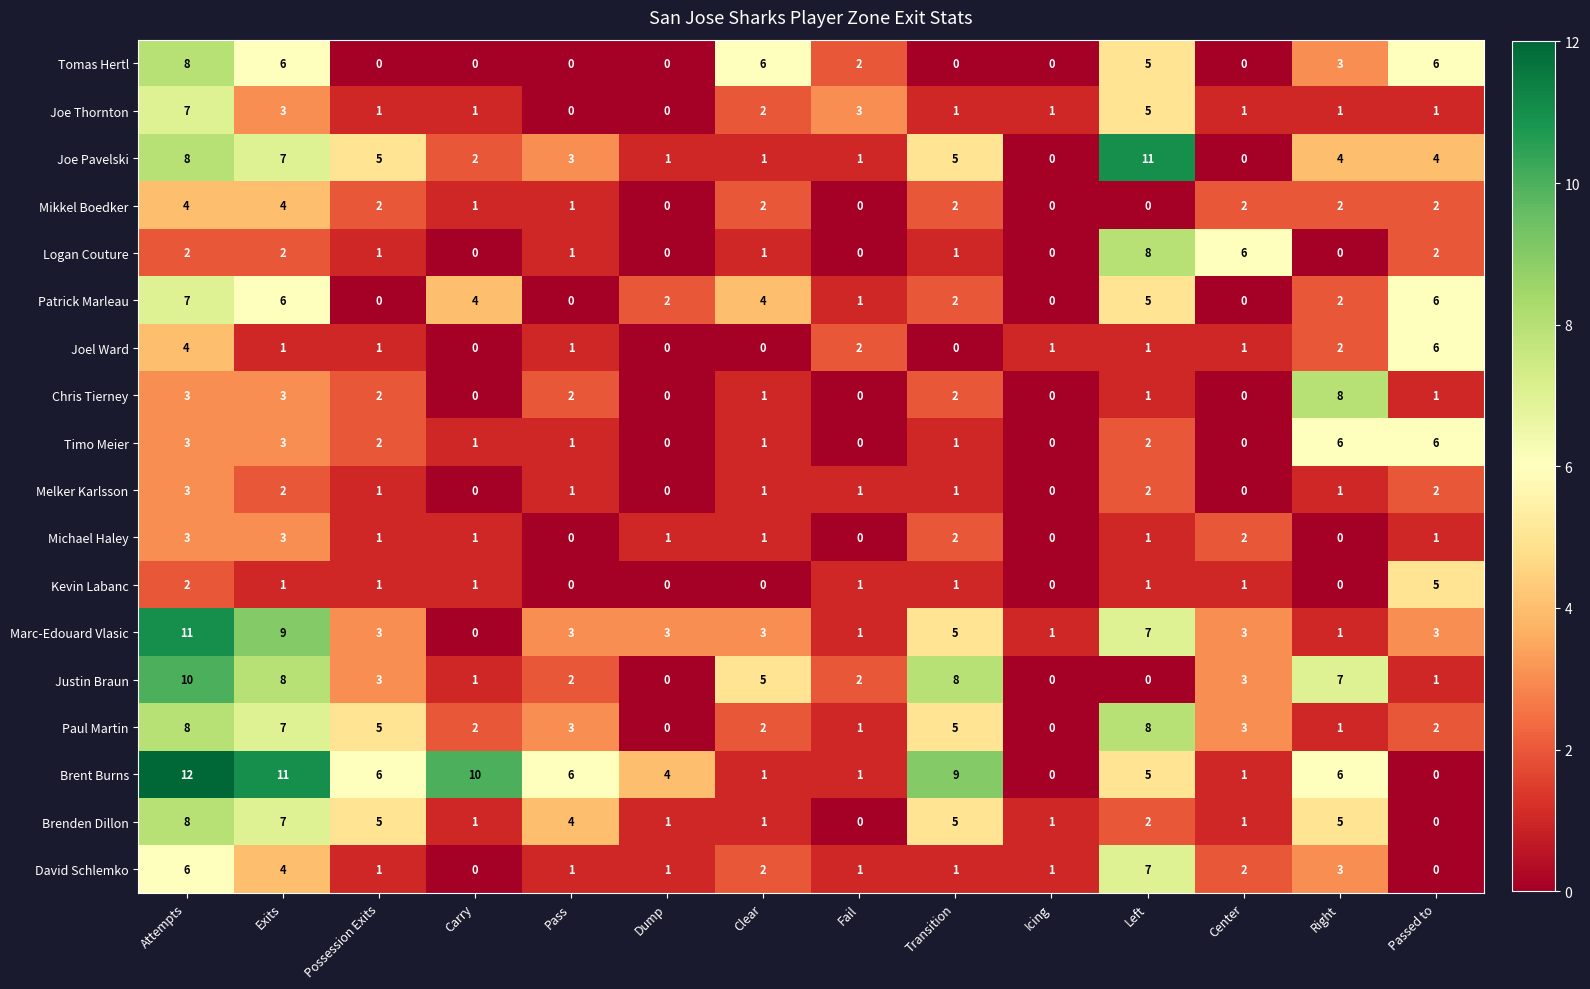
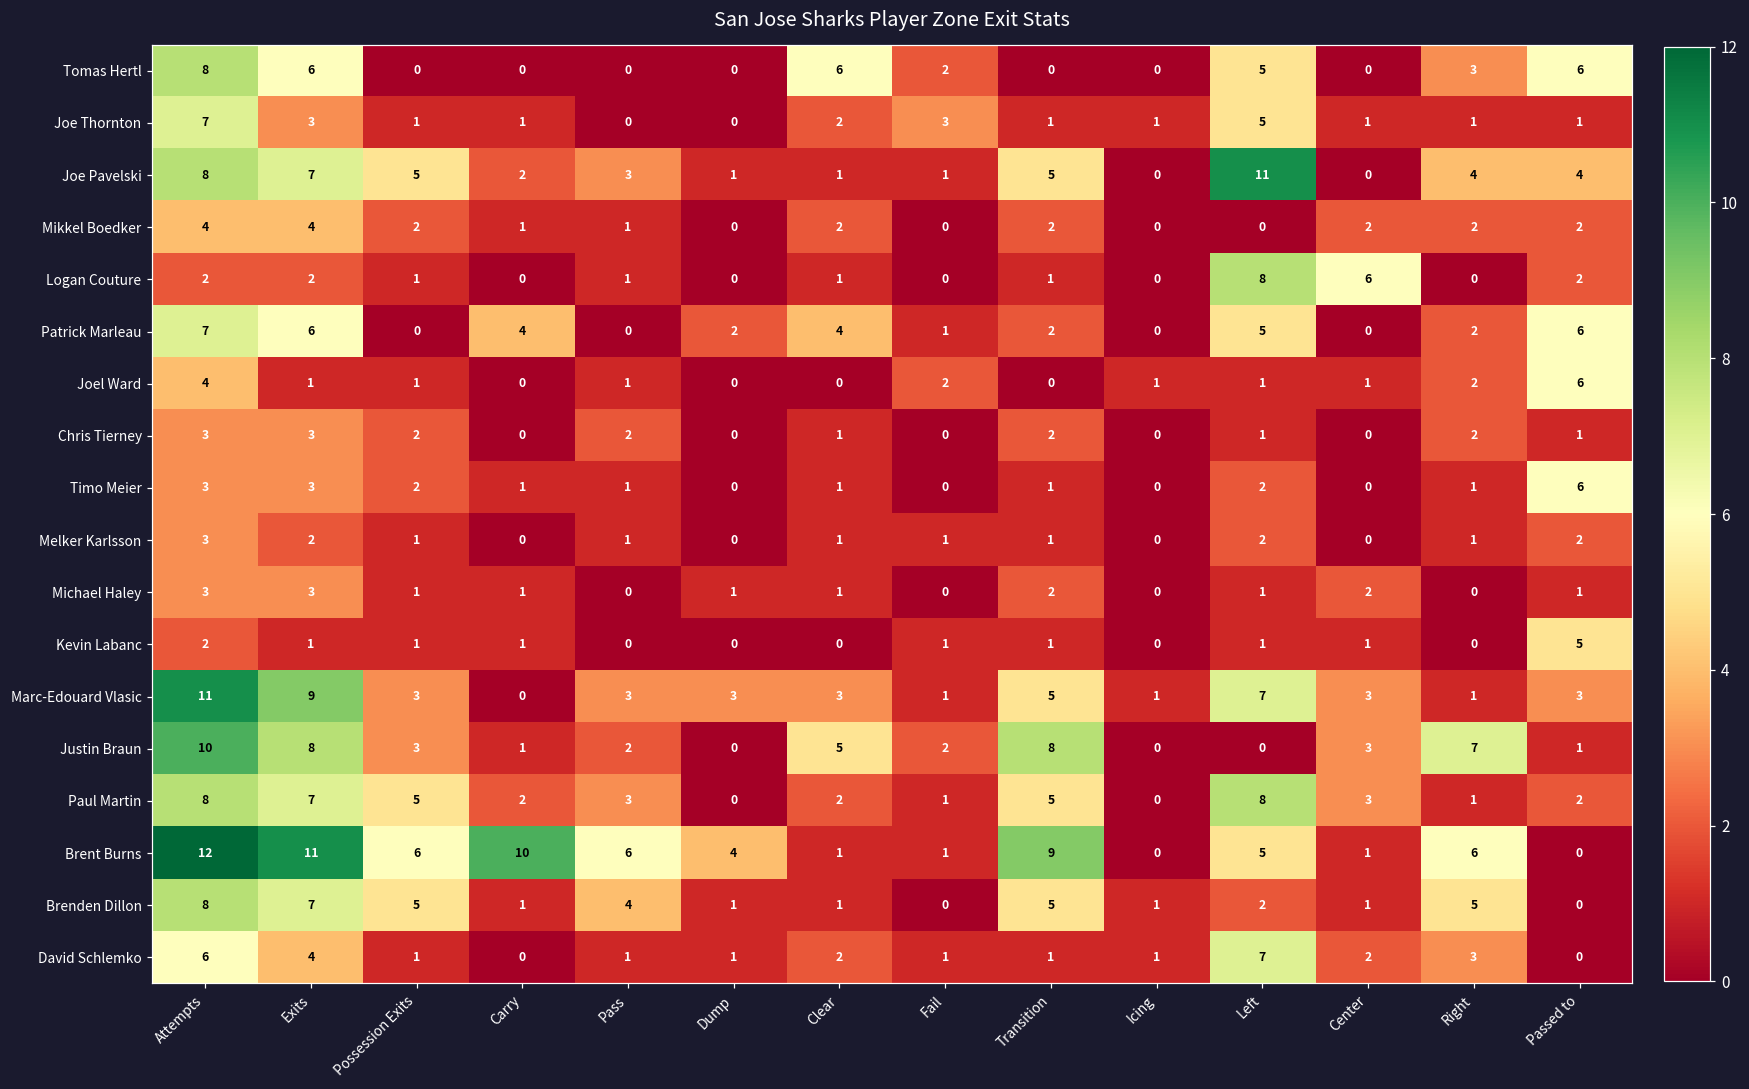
  {
    "Chris Tierney": {
      "Attempts": 3,
      "Exits": 3,
      "Possession Exits": 2,
      "Carry": 0,
      "Pass": 2,
      "Dump": 0,
      "Clear": 1,
      "Fail": 0,
      "Transition": 2,
      "Icing": 0,
      "Left": 1,
      "Center": 0,
-     "Right": 8,
+     "Right": 2,
      "Passed to": 1
    },
    "Timo Meier": {
      "Attempts": 3,
      "Exits": 3,
      "Possession Exits": 2,
      "Carry": 1,
      "Pass": 1,
      "Dump": 0,
      "Clear": 1,
      "Fail": 0,
      "Transition": 1,
      "Icing": 0,
      "Left": 2,
      "Center": 0,
-     "Right": 6,
+     "Right": 1,
      "Passed to": 6
    }
  }
